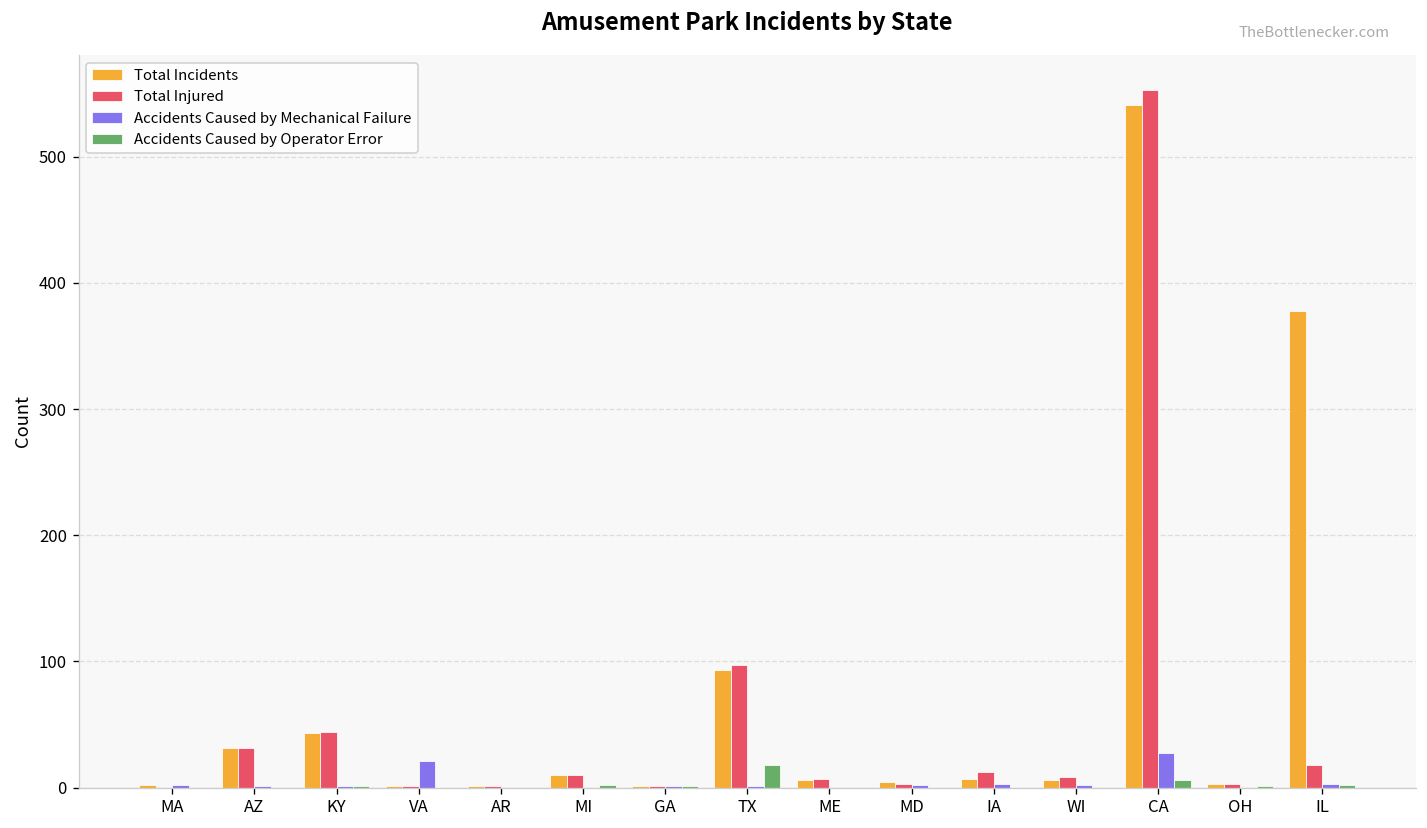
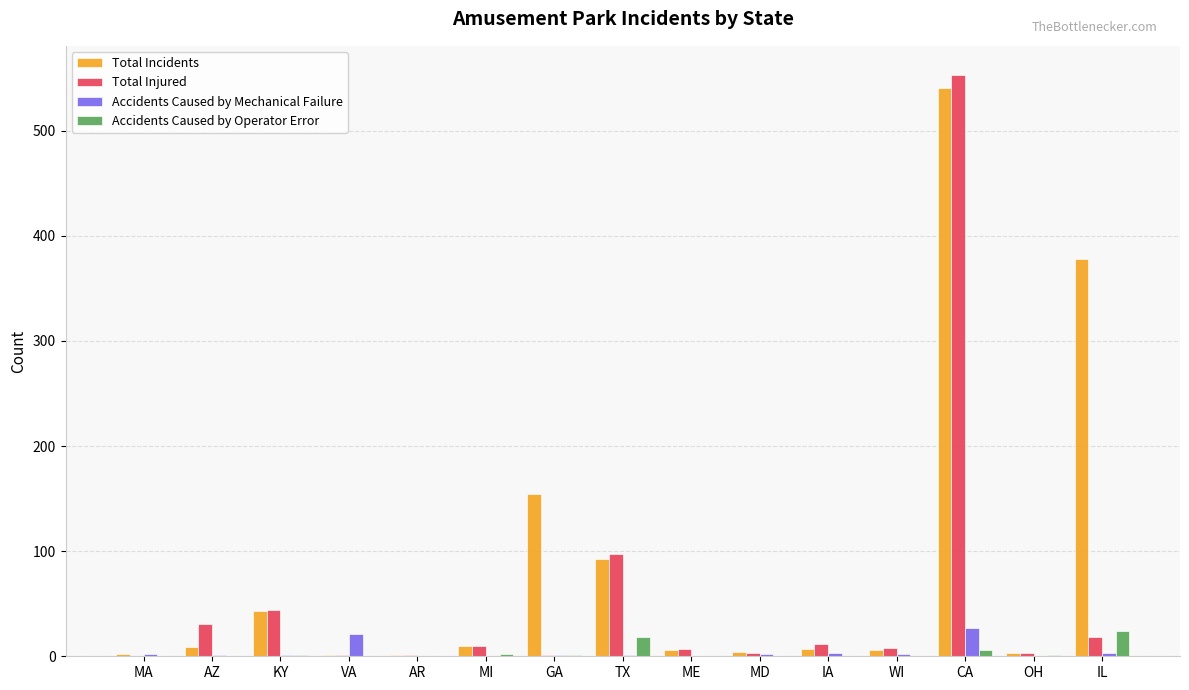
  {
    "Total Incidents": {
-     "AZ": 31,
+     "AZ": 9,
      "KY": 43,
      "MI": 10,
-     "GA": 1,
+     "GA": 154,
      "TX": 93,
      "ME": 6,
      "MD": 4,
      "IA": 7,
      "WI": 6,
      "CA": 541,
      "OH": 3,
      "IL": 378
    },
    "Total Injured": {
      "MA": 0,
      "AZ": 31,
      "KY": 44,
      "MI": 10,
      "TX": 97,
      "ME": 7,
      "MD": 3,
      "IA": 12,
      "WI": 8,
      "CA": 553,
      "OH": 3,
      "IL": 18
    },
    "Accidents Caused by Mechanical Failure": {
      "VA": 21,
      "AR": 0,
      "MI": 0,
      "ME": 0,
      "IA": 3,
      "CA": 27,
      "OH": 0,
      "IL": 3
    },
    "Accidents Caused by Operator Error": {
      "MA": 0,
      "AZ": 0,
      "VA": 0,
      "AR": 0,
      "TX": 18,
      "ME": 0,
      "MD": 0,
      "IA": 0,
      "WI": 0,
      "CA": 6,
-     "IL": 2
+     "IL": 24
    }
  }
